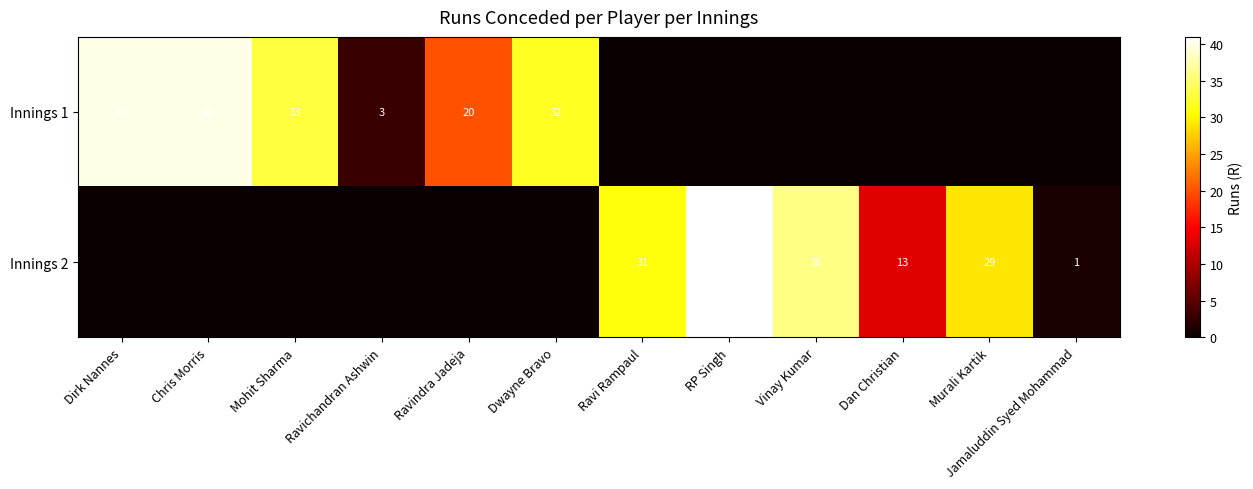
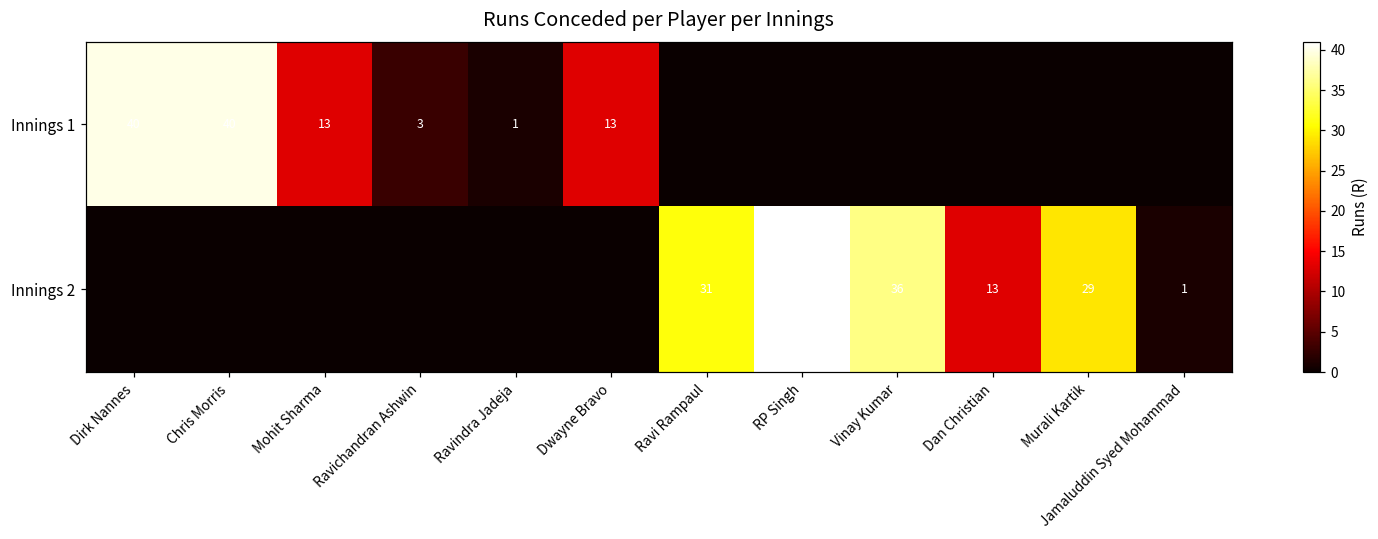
  {
    "Innings 1": {
-     "Mohit Sharma": 33,
+     "Mohit Sharma": 13,
      "Ravichandran Ashwin": 3,
-     "Ravindra Jadeja": 20,
-     "Dwayne Bravo": 32
+     "Ravindra Jadeja": 1,
+     "Dwayne Bravo": 13
    },
    "Innings 2": {
      "Ravi Rampaul": 31,
      "Vinay Kumar": 36,
      "Dan Christian": 13,
      "Murali Kartik": 29,
      "Jamaluddin Syed Mohammad": 1
    }
  }
